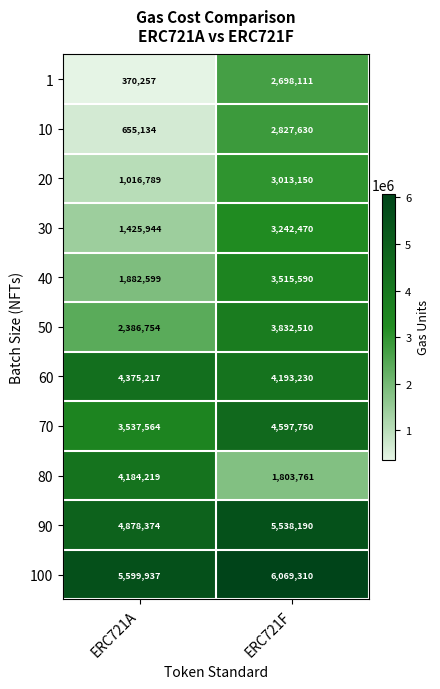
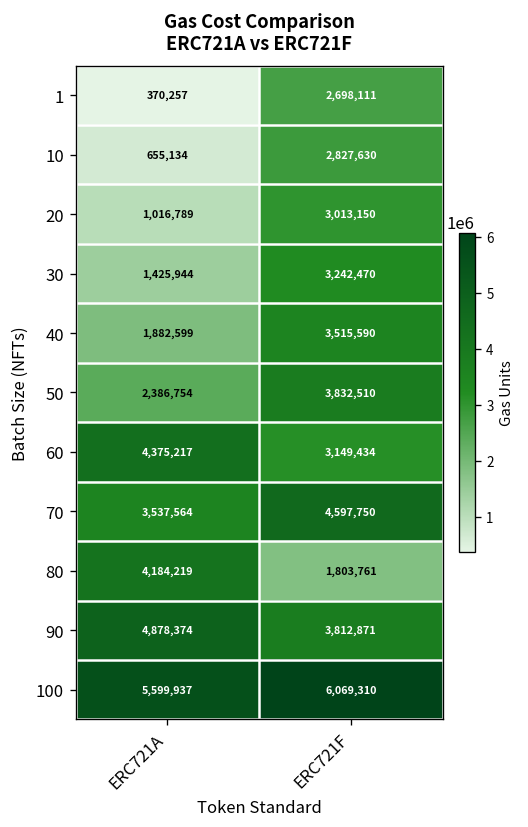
  {
    "1": {
      "ERC721A": "370,257",
      "ERC721F": "2,698,111"
    },
    "10": {
      "ERC721A": "655,134",
      "ERC721F": "2,827,630"
    },
    "20": {
      "ERC721A": "1,016,789",
      "ERC721F": "3,013,150"
    },
    "30": {
      "ERC721A": "1,425,944",
      "ERC721F": "3,242,470"
    },
    "40": {
      "ERC721A": "1,882,599",
      "ERC721F": "3,515,590"
    },
    "50": {
      "ERC721A": "2,386,754",
      "ERC721F": "3,832,510"
    },
    "60": {
      "ERC721A": "4,375,217",
-     "ERC721F": "4,193,230"
+     "ERC721F": "3,149,434"
    },
    "70": {
      "ERC721A": "3,537,564",
      "ERC721F": "4,597,750"
    },
    "80": {
      "ERC721A": "4,184,219",
      "ERC721F": "1,803,761"
    },
    "90": {
      "ERC721A": "4,878,374",
-     "ERC721F": "5,538,190"
+     "ERC721F": "3,812,871"
    },
    "100": {
      "ERC721A": "5,599,937",
      "ERC721F": "6,069,310"
    }
  }
